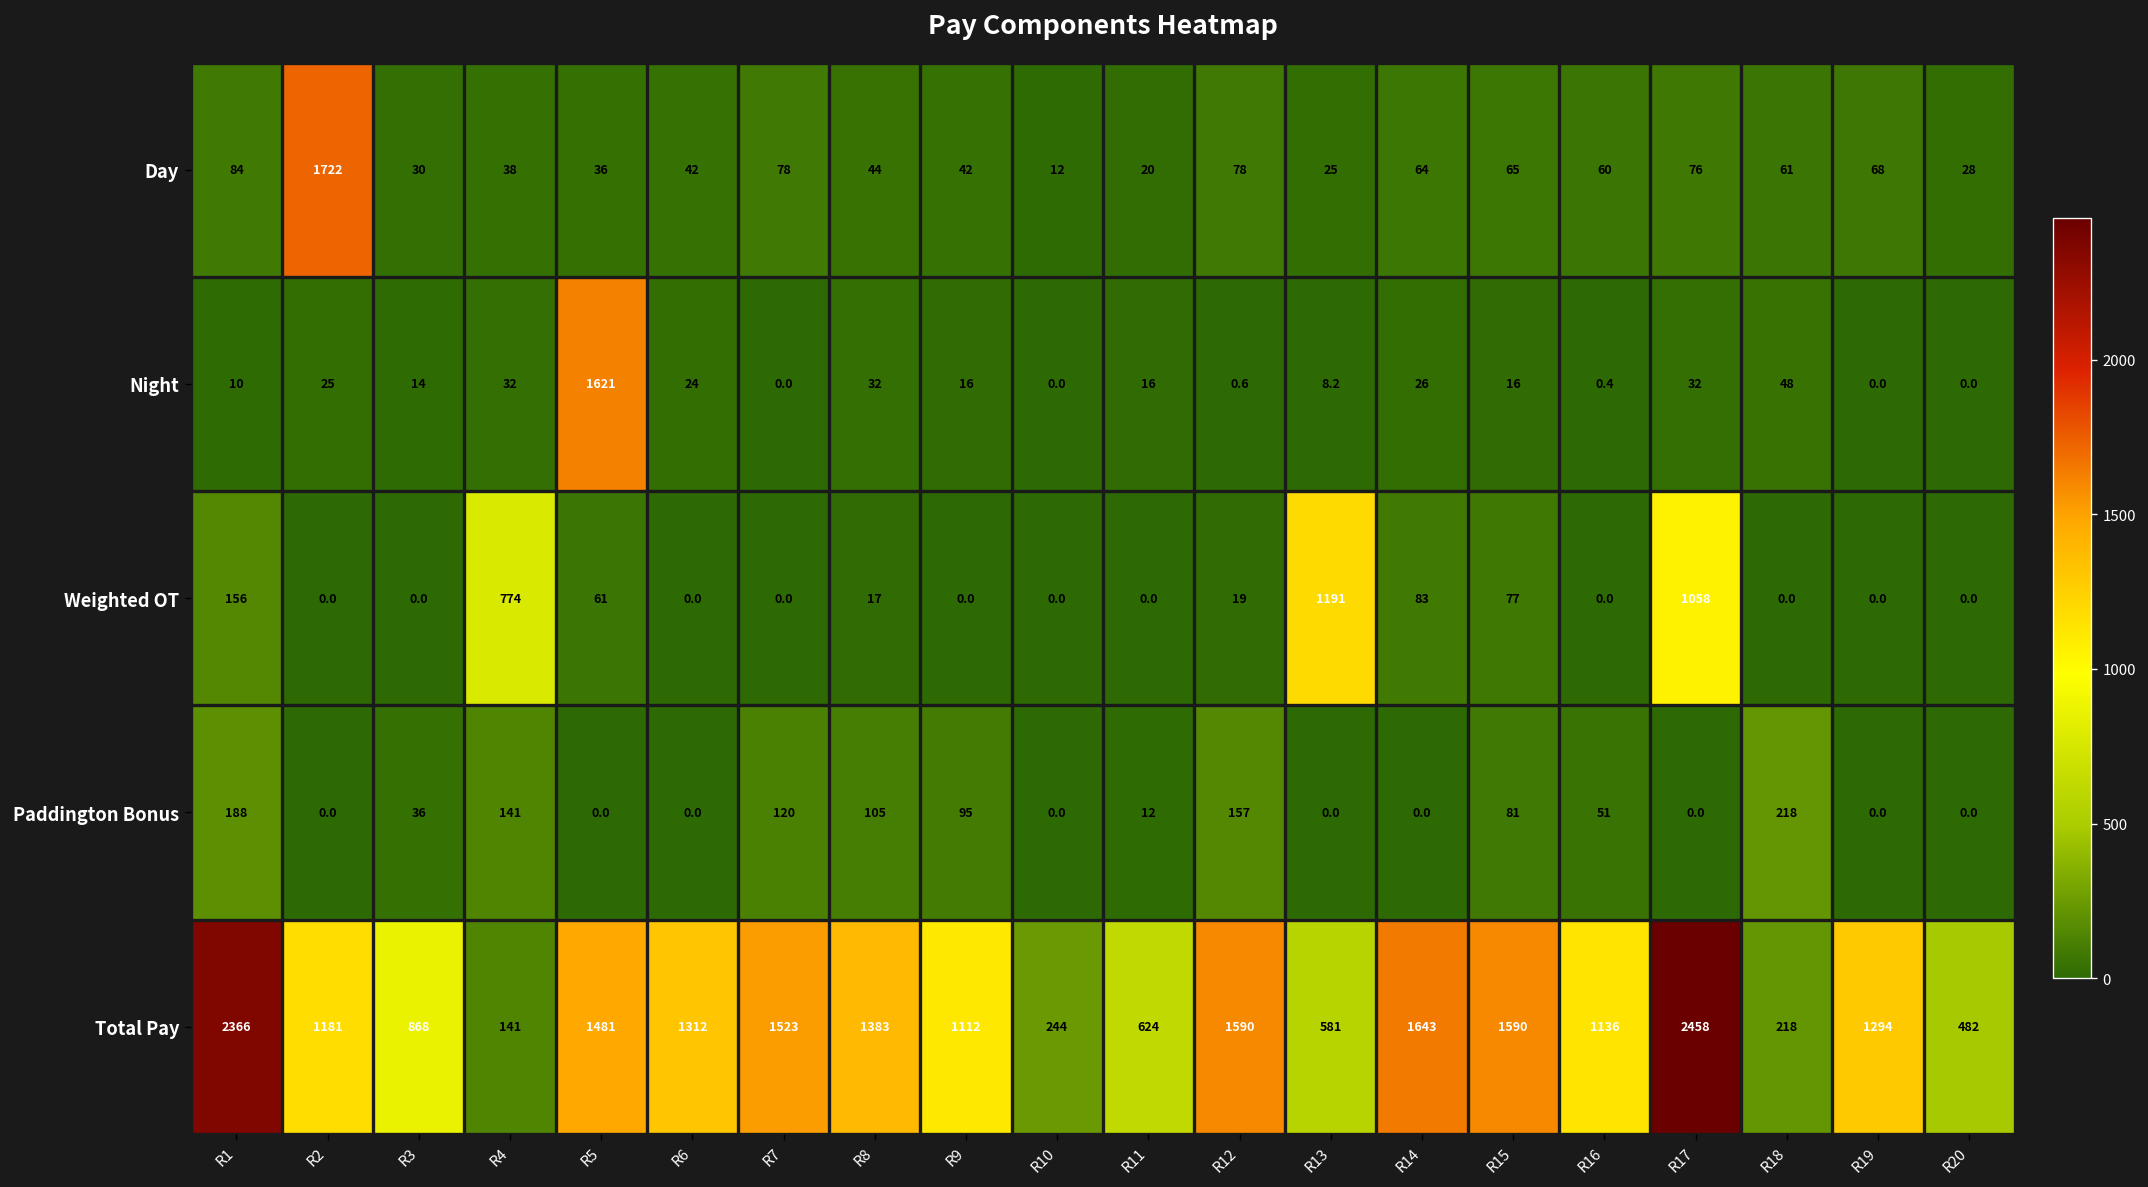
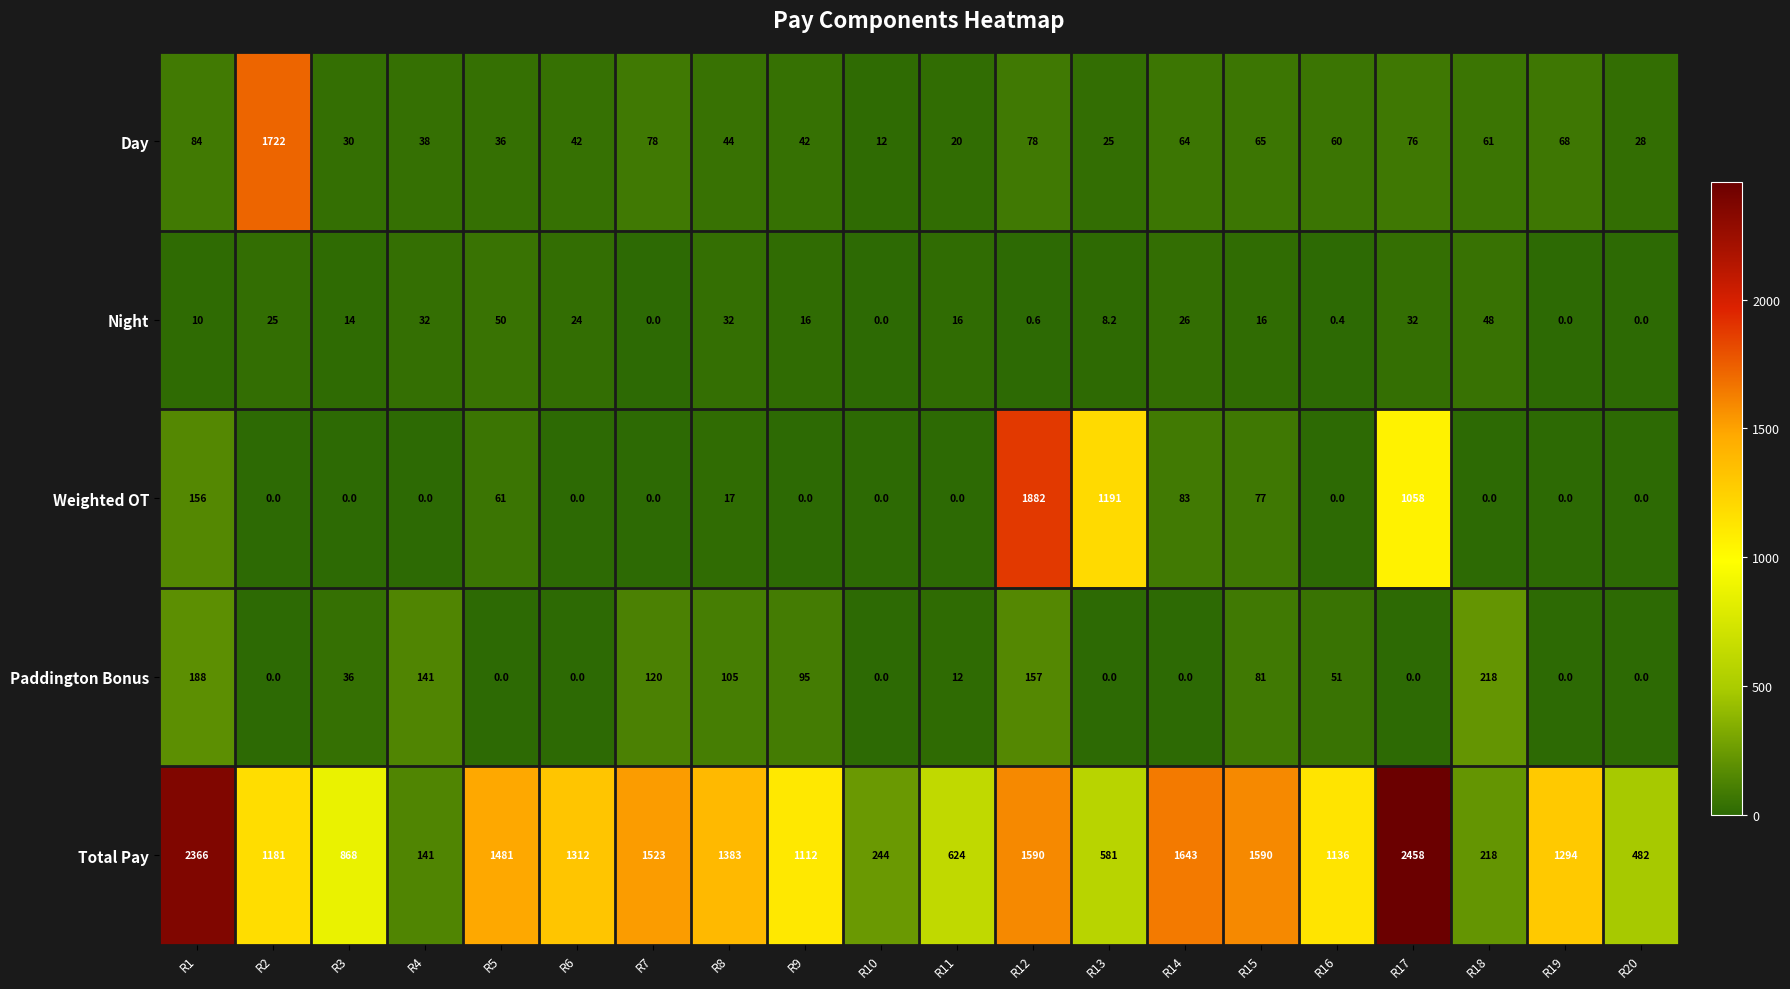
  {
    "Day": {
      "R1": 84,
      "R2": 1722,
      "R3": 30,
      "R4": 38,
      "R5": 36,
      "R6": 42,
      "R7": 78,
      "R8": 44,
      "R9": 42,
      "R10": 12,
      "R11": 20,
      "R12": 78,
      "R13": 25,
      "R14": 64,
      "R15": 65,
      "R16": 60,
      "R17": 76,
      "R18": 61,
      "R19": 68,
      "R20": 28
    },
    "Night": {
      "R1": 10,
      "R2": 25,
      "R3": 14,
      "R4": 32,
-     "R5": 1621,
+     "R5": 50,
      "R6": 24,
      "R7": 0.0,
      "R8": 32,
      "R9": 16,
      "R10": 0.0,
      "R11": 16,
      "R12": 0.6,
      "R13": 8.2,
      "R14": 26,
      "R15": 16,
      "R16": 0.4,
      "R17": 32,
      "R18": 48,
      "R19": 0.0,
      "R20": 0.0
    },
    "Weighted OT": {
      "R1": 156,
      "R2": 0.0,
      "R3": 0.0,
-     "R4": 774,
+     "R4": 0.0,
      "R5": 61,
      "R6": 0.0,
      "R7": 0.0,
      "R8": 17,
      "R9": 0.0,
      "R10": 0.0,
      "R11": 0.0,
-     "R12": 19,
+     "R12": 1882,
      "R13": 1191,
      "R14": 83,
      "R15": 77,
      "R16": 0.0,
      "R17": 1058,
      "R18": 0.0,
      "R19": 0.0,
      "R20": 0.0
    },
    "Paddington Bonus": {
      "R1": 188,
      "R2": 0.0,
      "R3": 36,
      "R4": 141,
      "R5": 0.0,
      "R6": 0.0,
      "R7": 120,
      "R8": 105,
      "R9": 95,
      "R10": 0.0,
      "R11": 12,
      "R12": 157,
      "R13": 0.0,
      "R14": 0.0,
      "R15": 81,
      "R16": 51,
      "R17": 0.0,
      "R18": 218,
      "R19": 0.0,
      "R20": 0.0
    },
    "Total Pay": {
      "R1": 2366,
      "R2": 1181,
      "R3": 868,
      "R4": 141,
      "R5": 1481,
      "R6": 1312,
      "R7": 1523,
      "R8": 1383,
      "R9": 1112,
      "R10": 244,
      "R11": 624,
      "R12": 1590,
      "R13": 581,
      "R14": 1643,
      "R15": 1590,
      "R16": 1136,
      "R17": 2458,
      "R18": 218,
      "R19": 1294,
      "R20": 482
    }
  }
